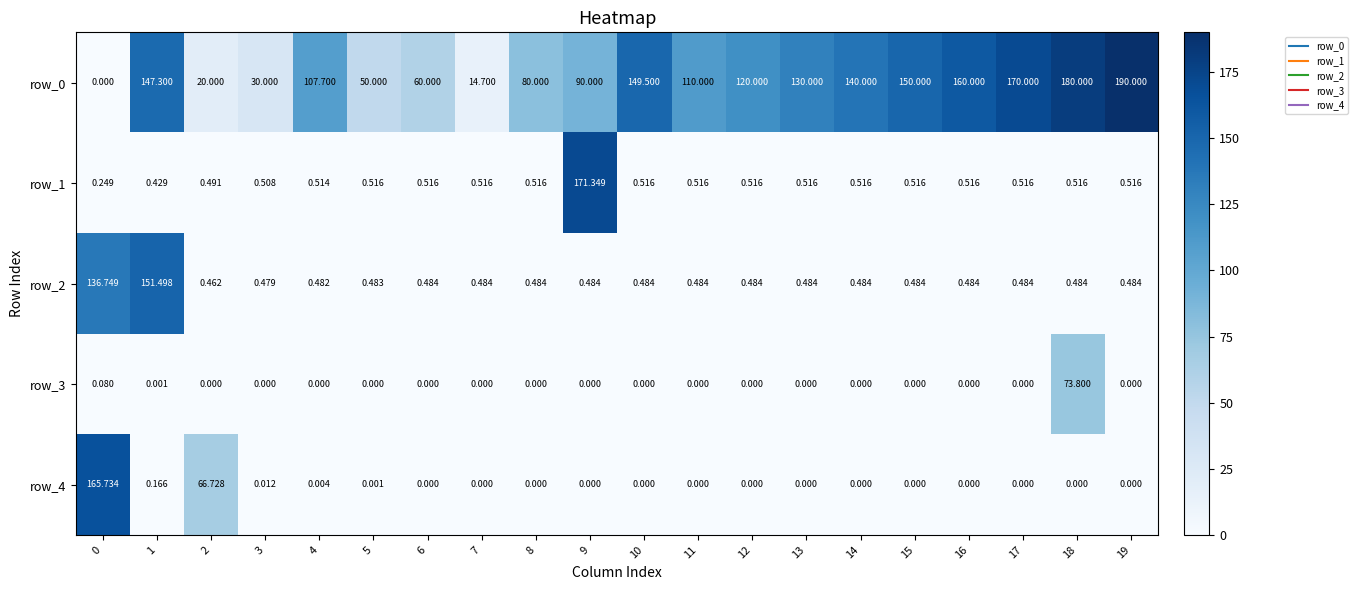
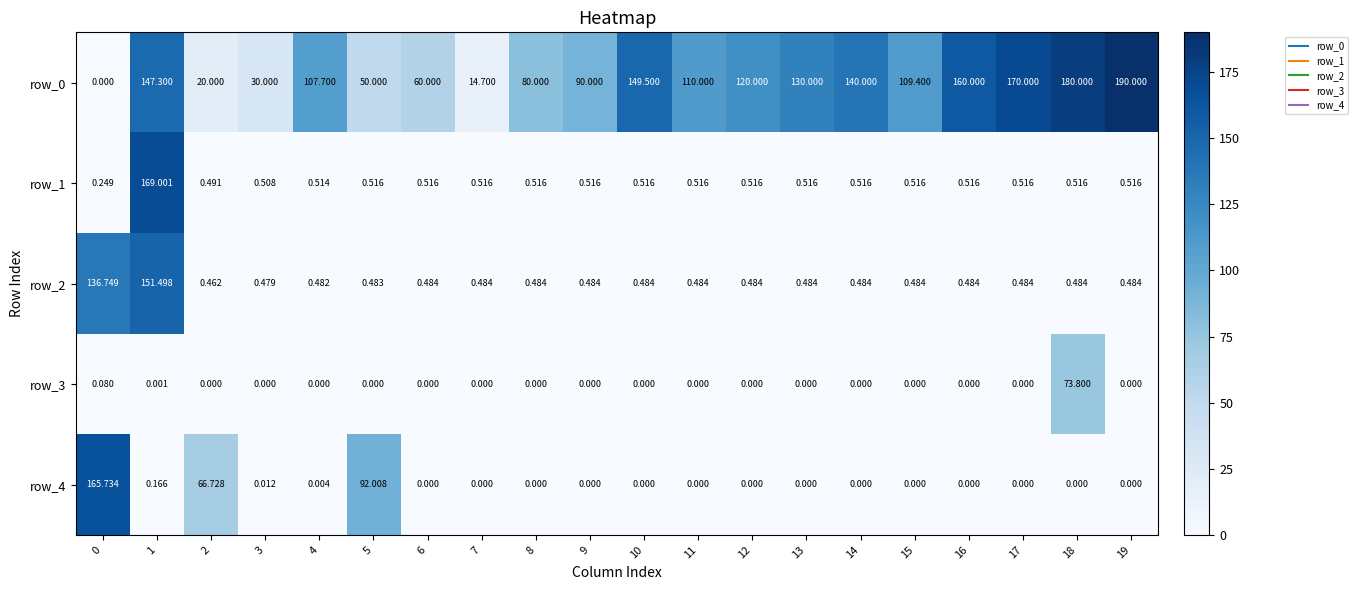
  {
    "row_0": {
      "0": 0.000,
      "1": 147.300,
      "2": 20.000,
      "3": 30.000,
      "4": 107.700,
      "5": 50.000,
      "6": 60.000,
      "7": 14.700,
      "8": 80.000,
      "9": 90.000,
      "10": 149.500,
      "11": 110.000,
      "12": 120.000,
      "13": 130.000,
      "14": 140.000,
-     "15": 150.000,
+     "15": 109.400,
      "16": 160.000,
      "17": 170.000,
      "18": 180.000,
      "19": 190.000
    },
    "row_1": {
      "0": 0.249,
-     "1": 0.429,
+     "1": 169.001,
      "2": 0.491,
      "3": 0.508,
      "4": 0.514,
      "5": 0.516,
      "6": 0.516,
      "7": 0.516,
      "8": 0.516,
-     "9": 171.349,
+     "9": 0.516,
      "10": 0.516,
      "11": 0.516,
      "12": 0.516,
      "13": 0.516,
      "14": 0.516,
      "15": 0.516,
      "16": 0.516,
      "17": 0.516,
      "18": 0.516,
      "19": 0.516
    },
    "row_2": {
      "0": 136.749,
      "1": 151.498,
      "2": 0.462,
      "3": 0.479,
      "4": 0.482,
      "5": 0.483,
      "6": 0.484,
      "7": 0.484,
      "8": 0.484,
      "9": 0.484,
      "10": 0.484,
      "11": 0.484,
      "12": 0.484,
      "13": 0.484,
      "14": 0.484,
      "15": 0.484,
      "16": 0.484,
      "17": 0.484,
      "18": 0.484,
      "19": 0.484
    },
    "row_3": {
      "0": 0.080,
      "1": 0.001,
      "2": 0.000,
      "3": 0.000,
      "4": 0.000,
      "5": 0.000,
      "6": 0.000,
      "7": 0.000,
      "8": 0.000,
      "9": 0.000,
      "10": 0.000,
      "11": 0.000,
      "12": 0.000,
      "13": 0.000,
      "14": 0.000,
      "15": 0.000,
      "16": 0.000,
      "17": 0.000,
      "18": 73.800,
      "19": 0.000
    },
    "row_4": {
      "0": 165.734,
      "1": 0.166,
      "2": 66.728,
      "3": 0.012,
      "4": 0.004,
-     "5": 0.001,
+     "5": 92.008,
      "6": 0.000,
      "7": 0.000,
      "8": 0.000,
      "9": 0.000,
      "10": 0.000,
      "11": 0.000,
      "12": 0.000,
      "13": 0.000,
      "14": 0.000,
      "15": 0.000,
      "16": 0.000,
      "17": 0.000,
      "18": 0.000,
      "19": 0.000
    }
  }
